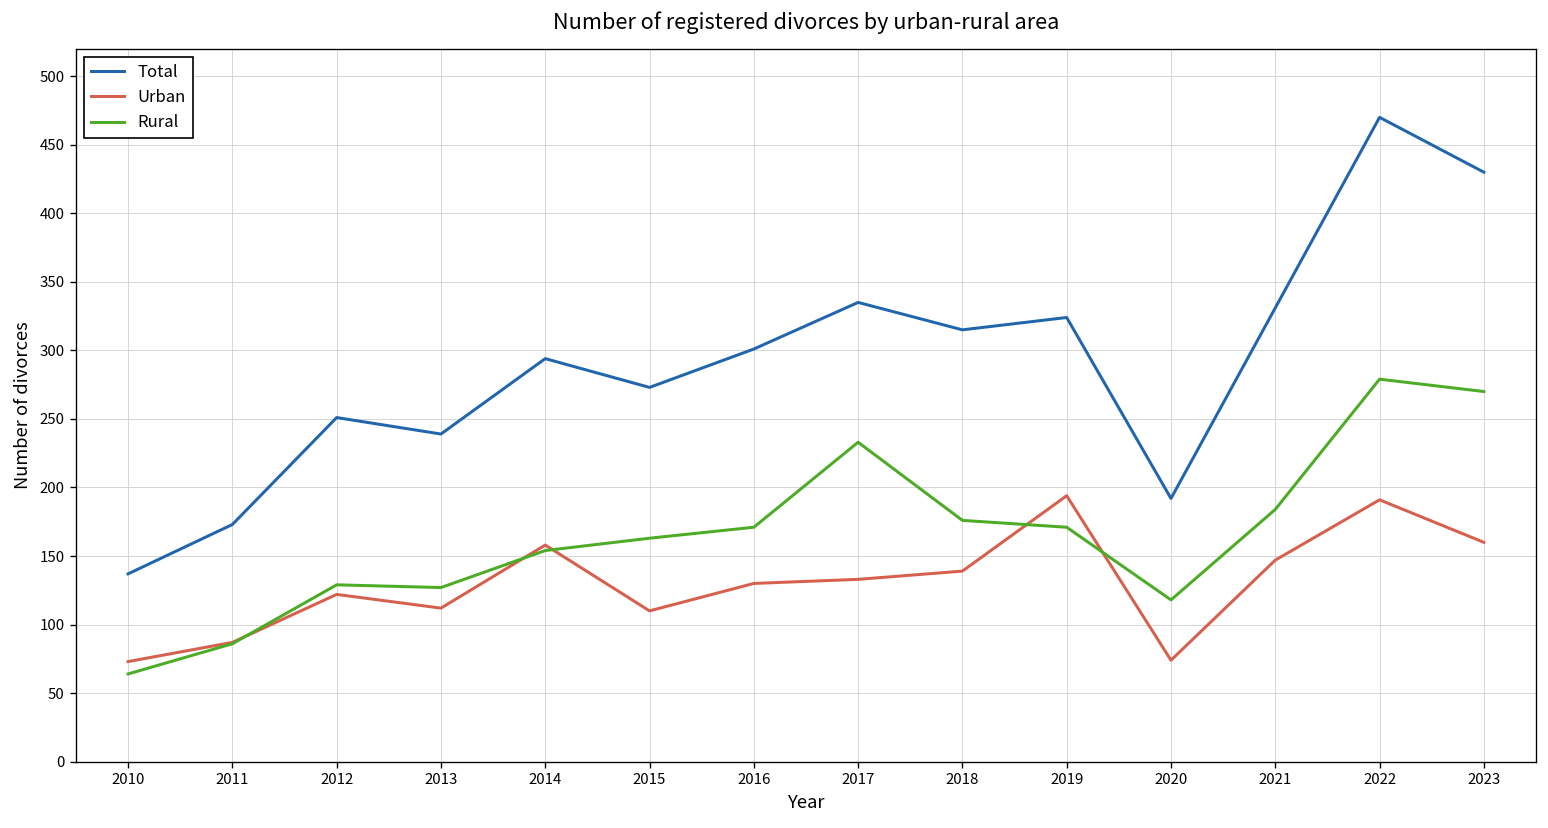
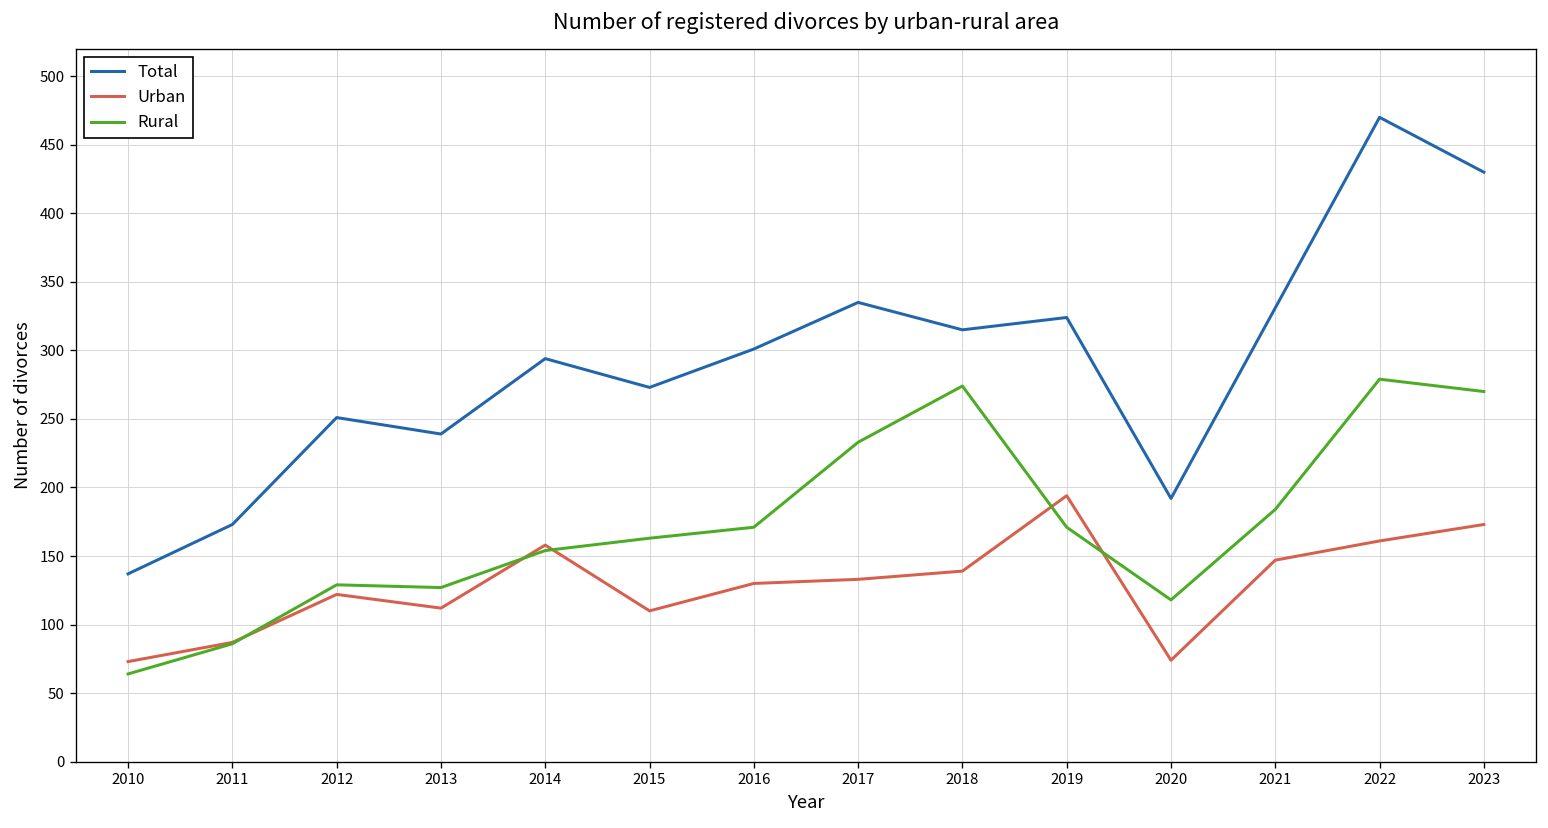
  {
    "Total": {
      "2010": 137,
      "2011": 173,
      "2012": 251,
      "2013": 239,
      "2014": 294,
      "2015": 273,
      "2016": 301,
      "2017": 335,
      "2018": 315,
      "2019": 324,
      "2020": 192,
      "2021": 331,
      "2022": 470,
      "2023": 430
    },
    "Urban": {
      "2010": 73,
      "2012": 122,
      "2013": 112,
      "2014": 158,
      "2015": 110,
      "2016": 130,
      "2017": 133,
      "2018": 139,
      "2019": 194,
      "2020": 74,
      "2021": 147,
-     "2022": 191,
-     "2023": 160
+     "2022": 161,
+     "2023": 173
    },
    "Rural": {
      "2010": 64,
      "2012": 129,
      "2013": 127,
      "2014": 154,
      "2015": 163,
      "2016": 171,
      "2017": 233,
-     "2018": 176,
+     "2018": 274,
      "2019": 171,
      "2020": 118,
      "2021": 184,
      "2022": 279,
      "2023": 270
    }
  }
